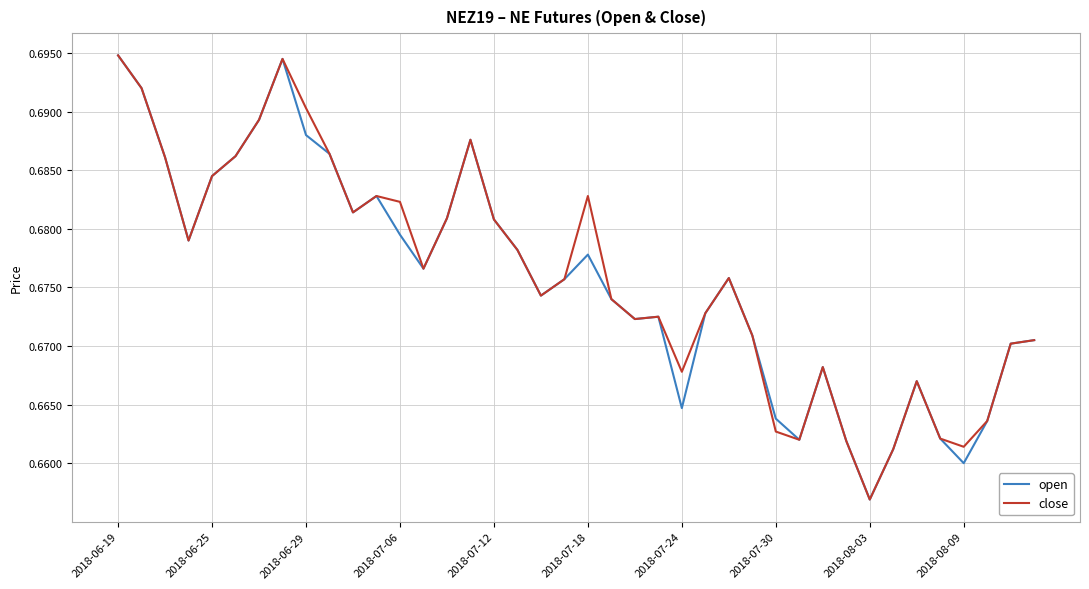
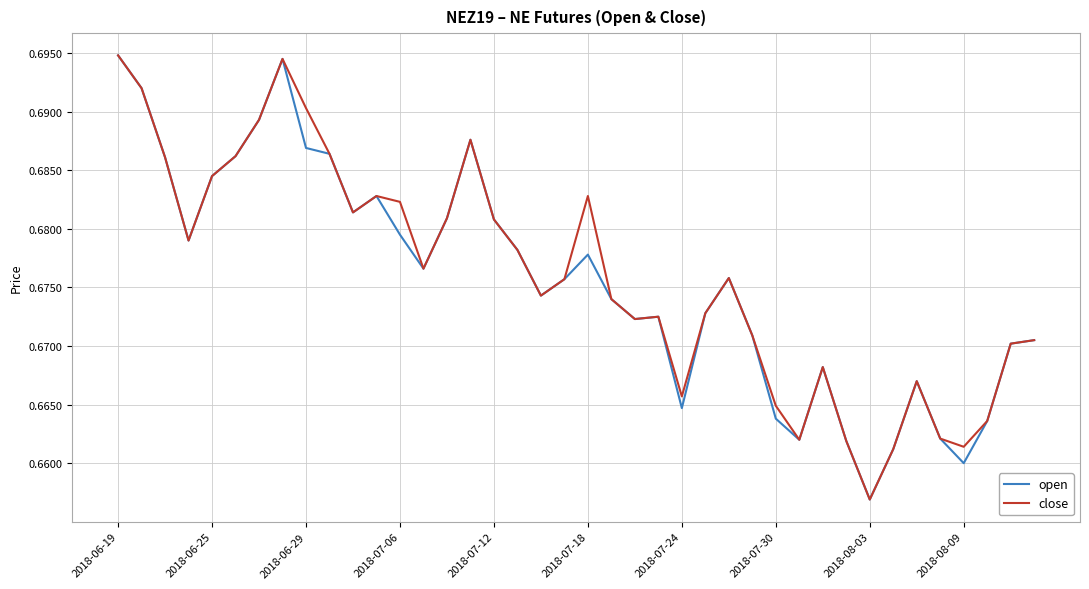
  {
    "open": {
-     "2018-06-29": 0.6880,
+     "2018-06-29": 0.6869,
      "2018-07-06": 0.6795,
      "2018-07-18": 0.6778,
      "2018-07-24": 0.6647,
      "2018-07-30": 0.6638,
      "2018-08-09": 0.6600
    },
    "close": {
      "2018-06-29": 0.6903,
      "2018-07-06": 0.6823,
      "2018-07-18": 0.6828,
-     "2018-07-24": 0.6678,
-     "2018-07-30": 0.6627,
+     "2018-07-24": 0.6657,
+     "2018-07-30": 0.6649,
      "2018-08-09": 0.6614
    }
  }
